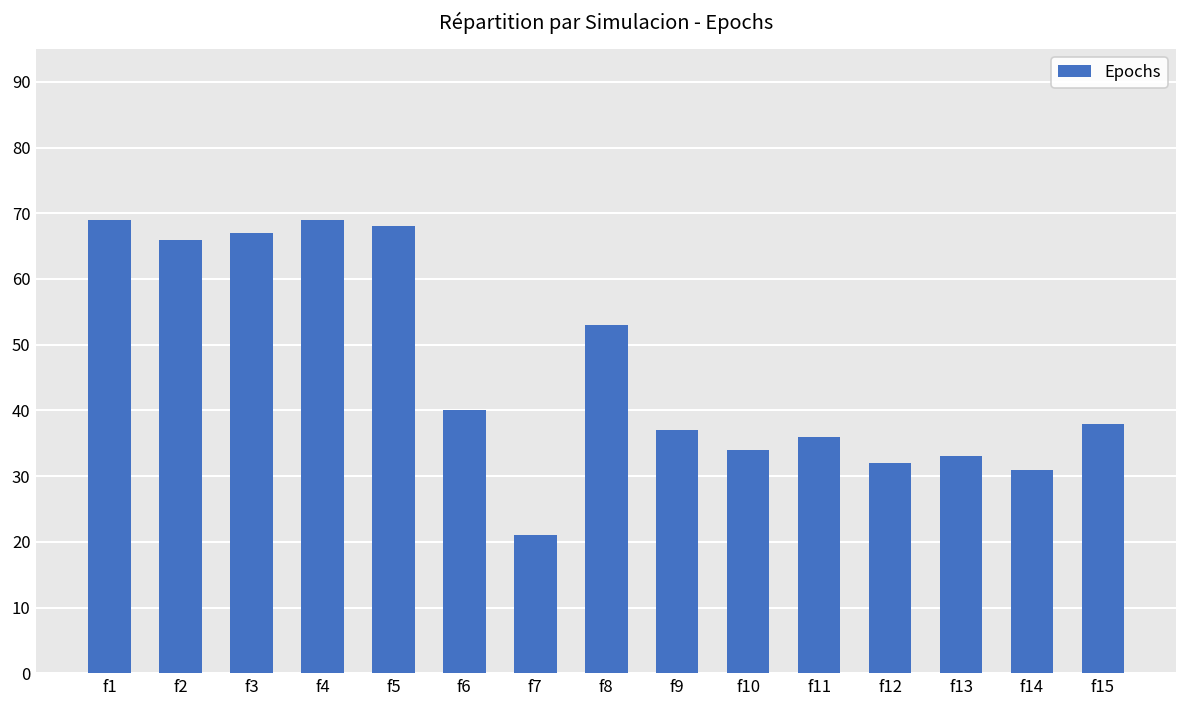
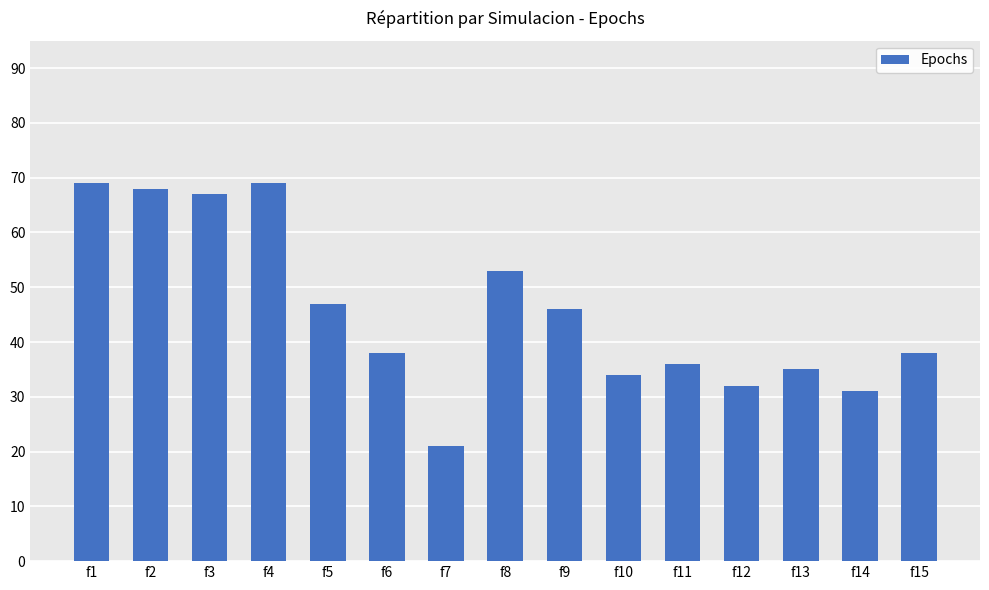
  {
    "f1": 69,
-   "f2": 66,
+   "f2": 68,
    "f3": 67,
    "f4": 69,
-   "f5": 68,
-   "f6": 40,
+   "f5": 47,
+   "f6": 38,
    "f7": 21,
    "f8": 53,
-   "f9": 37,
+   "f9": 46,
    "f10": 34,
    "f11": 36,
    "f12": 32,
-   "f13": 33,
+   "f13": 35,
    "f14": 31,
    "f15": 38
  }
